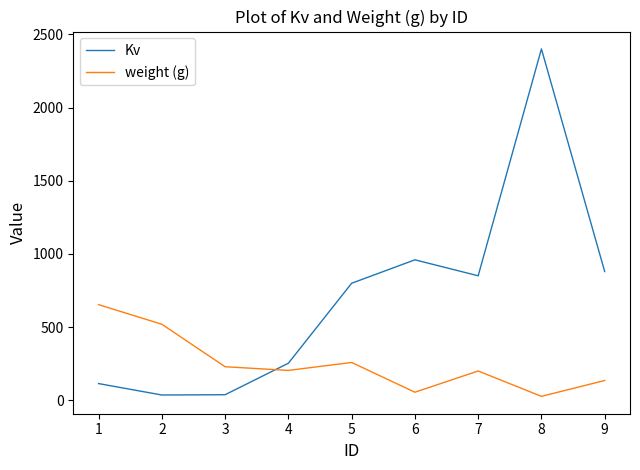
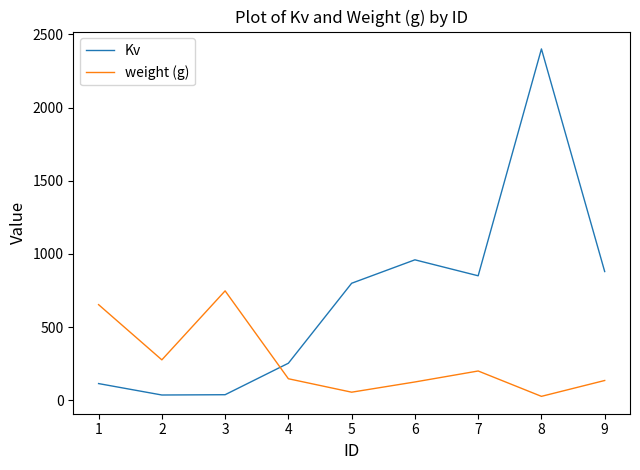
  {
    "Kv": {
      "1": 120,
      "2": 40,
      "3": 40,
      "4": 250,
      "5": 800,
      "6": 960,
      "7": 850,
      "8": 2400,
      "9": 880
    },
    "weight (g)": {
      "1": 650,
-     "2": 520,
-     "3": 230,
-     "4": 210,
-     "5": 260,
-     "6": 60,
+     "2": 280,
+     "3": 750,
+     "4": 150,
+     "5": 60,
+     "6": 130,
      "7": 200,
      "8": 30,
      "9": 140
    }
  }
